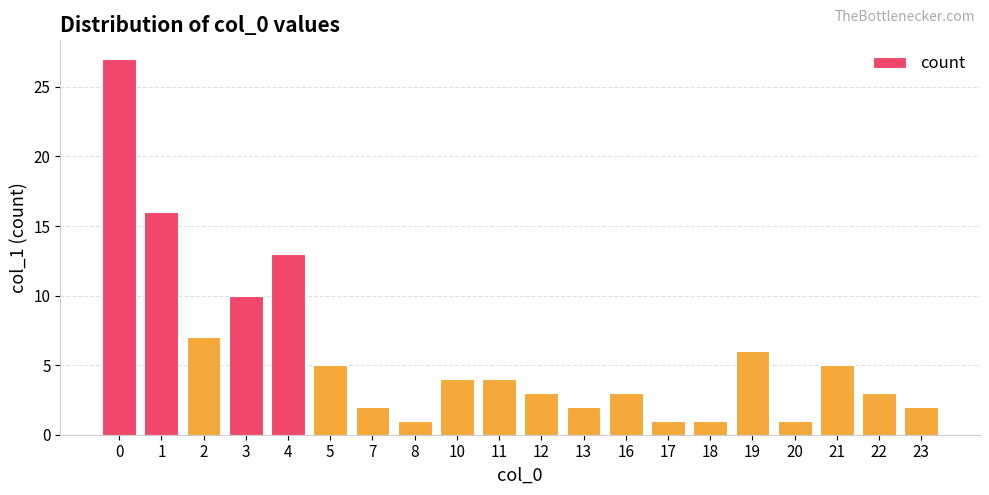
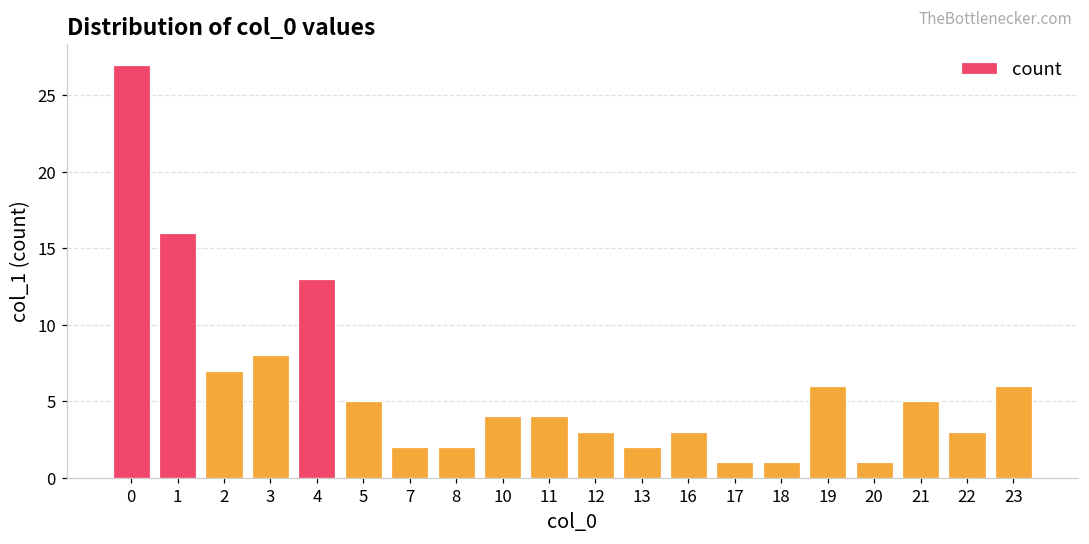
  {
    "0": 27,
    "1": 16,
    "2": 7,
-   "3": 10,
+   "3": 8,
    "4": 13,
    "5": 5,
    "7": 2,
-   "8": 1,
+   "8": 2,
    "10": 4,
    "11": 4,
    "12": 3,
    "13": 2,
    "16": 3,
    "17": 1,
    "18": 1,
    "19": 6,
    "20": 1,
    "21": 5,
    "22": 3,
-   "23": 2
+   "23": 6
  }
